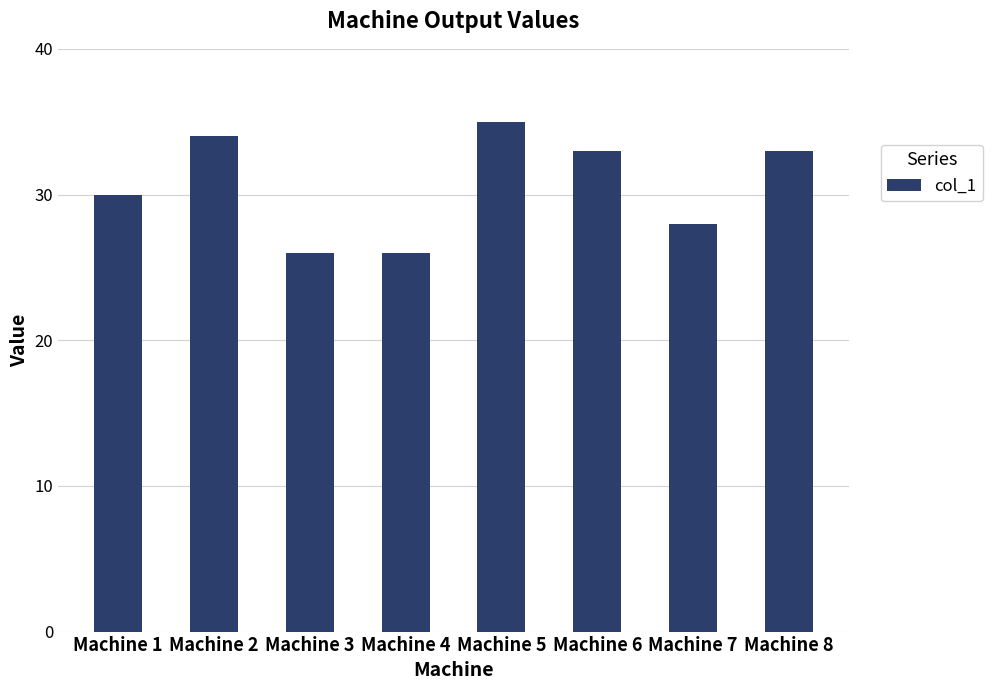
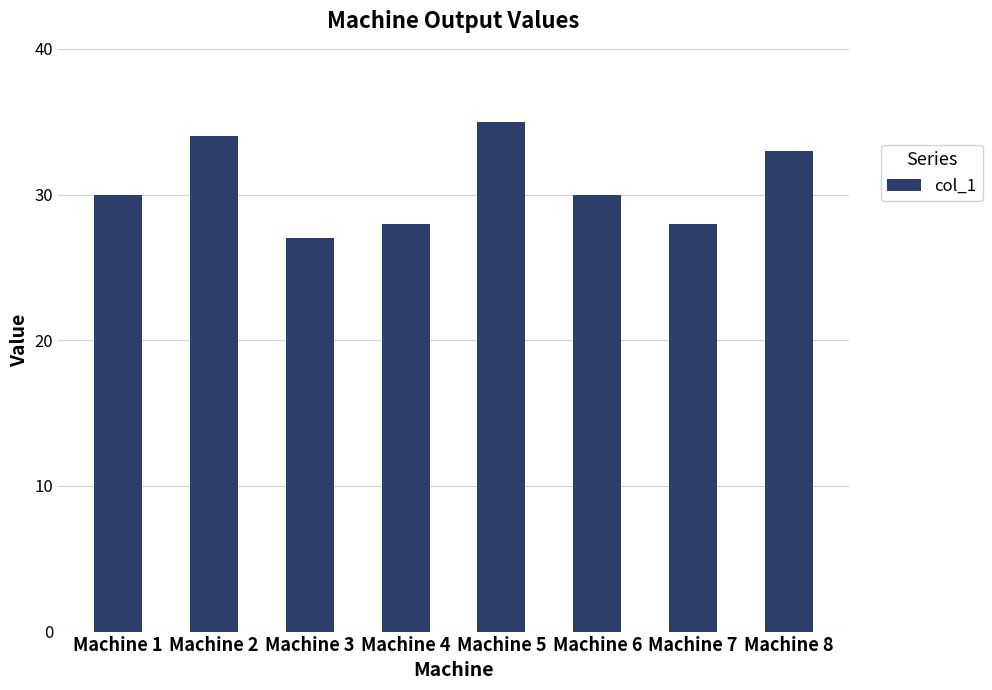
  {
    "Machine 1": 30,
    "Machine 2": 34,
-   "Machine 3": 26,
-   "Machine 4": 26,
+   "Machine 3": 27,
+   "Machine 4": 28,
    "Machine 5": 35,
-   "Machine 6": 33,
+   "Machine 6": 30,
    "Machine 7": 28,
    "Machine 8": 33
  }
